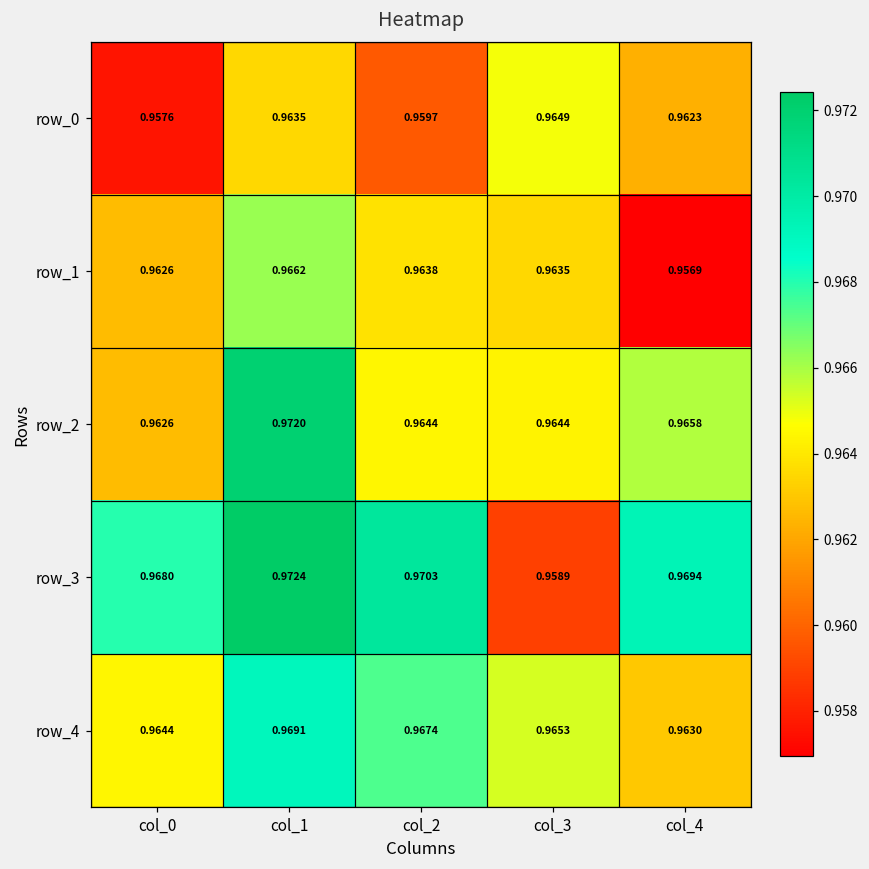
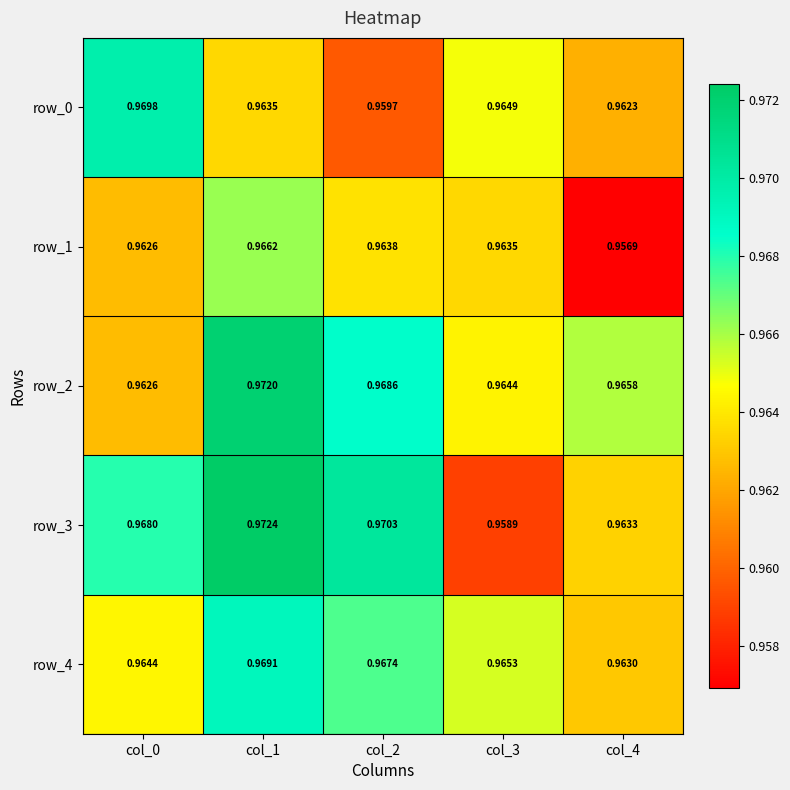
  {
    "row_0": {
-     "col_0": 0.9576,
+     "col_0": 0.9698,
      "col_1": 0.9635,
      "col_2": 0.9597,
      "col_3": 0.9649,
      "col_4": 0.9623
    },
    "row_1": {
      "col_0": 0.9626,
      "col_1": 0.9662,
      "col_2": 0.9638,
      "col_3": 0.9635,
      "col_4": 0.9569
    },
    "row_2": {
      "col_0": 0.9626,
      "col_1": 0.9720,
-     "col_2": 0.9644,
+     "col_2": 0.9686,
      "col_3": 0.9644,
      "col_4": 0.9658
    },
    "row_3": {
      "col_0": 0.9680,
      "col_1": 0.9724,
      "col_2": 0.9703,
      "col_3": 0.9589,
-     "col_4": 0.9694
+     "col_4": 0.9633
    },
    "row_4": {
      "col_0": 0.9644,
      "col_1": 0.9691,
      "col_2": 0.9674,
      "col_3": 0.9653,
      "col_4": 0.9630
    }
  }
